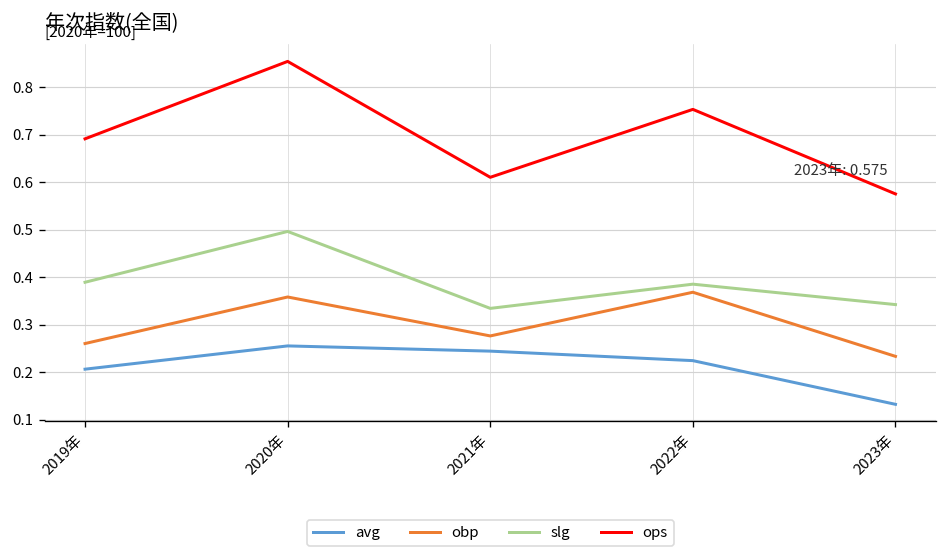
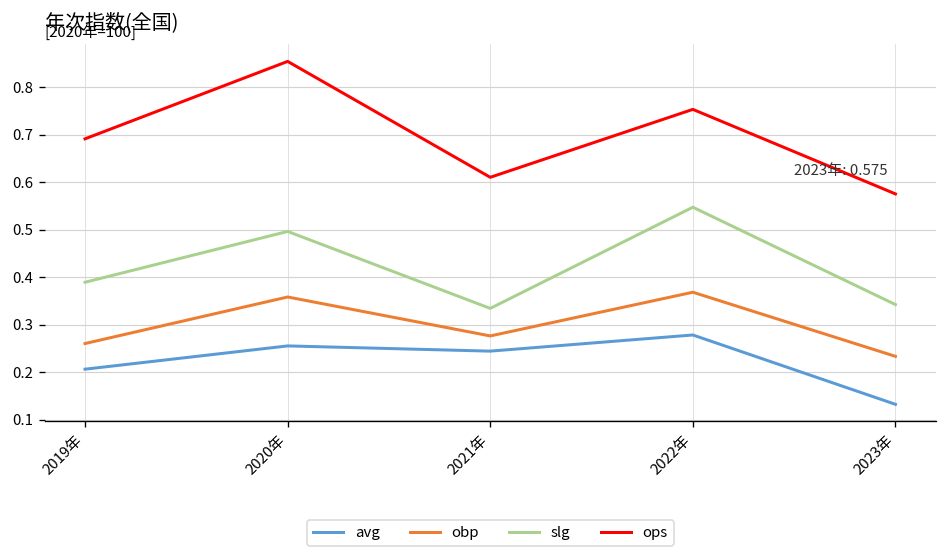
  {
    "avg": {
      "2019年": 0.21,
      "2020年": 0.26,
      "2021年": 0.24,
-     "2022年": 0.22,
+     "2022年": 0.28,
      "2023年": 0.13
    },
    "obp": {
      "2019年": 0.26,
      "2020年": 0.36,
      "2021年": 0.28,
      "2022年": 0.37,
      "2023年": 0.23
    },
    "slg": {
      "2019年": 0.39,
      "2020年": 0.50,
      "2021年": 0.33,
-     "2022年": 0.39,
+     "2022年": 0.55,
      "2023年": 0.34
    },
    "ops": {
      "2023年": 0.575
    }
  }
